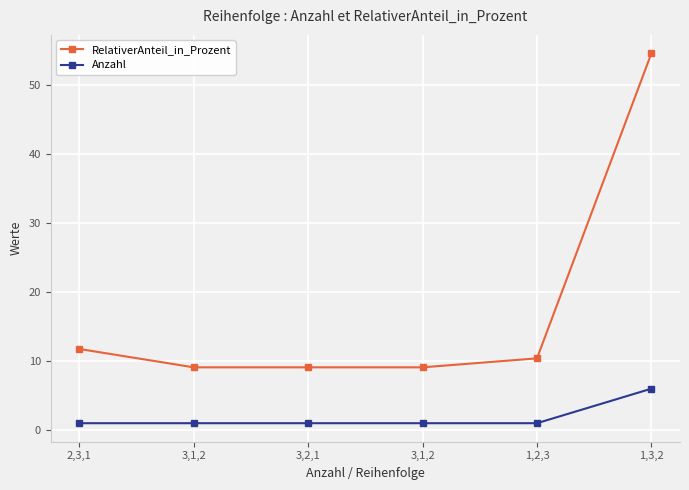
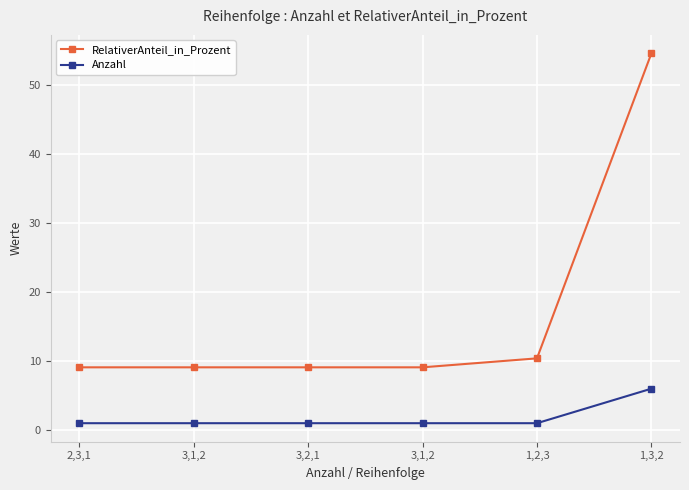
  {
    "RelativerAnteil_in_Prozent": {
-     "2,3,1": 12,
+     "2,3,1": 9,
      "3,2,1": 9,
      "1,2,3": 10,
      "1,3,2": 55
    },
    "Anzahl": {
      "2,3,1": 1,
      "3,2,1": 1,
      "1,2,3": 1,
      "1,3,2": 6
    }
  }
